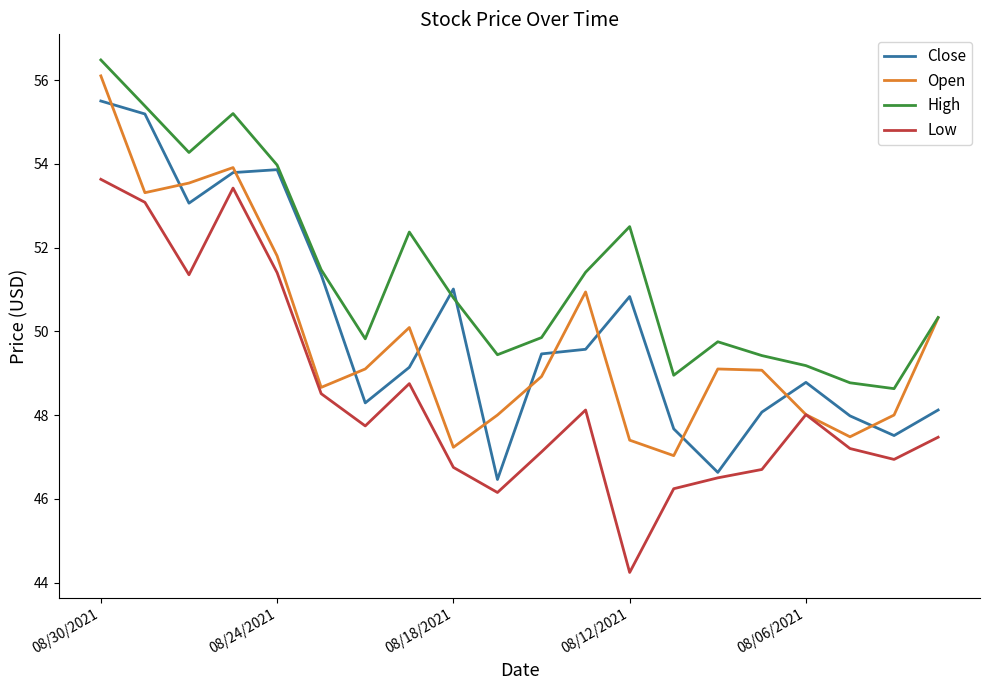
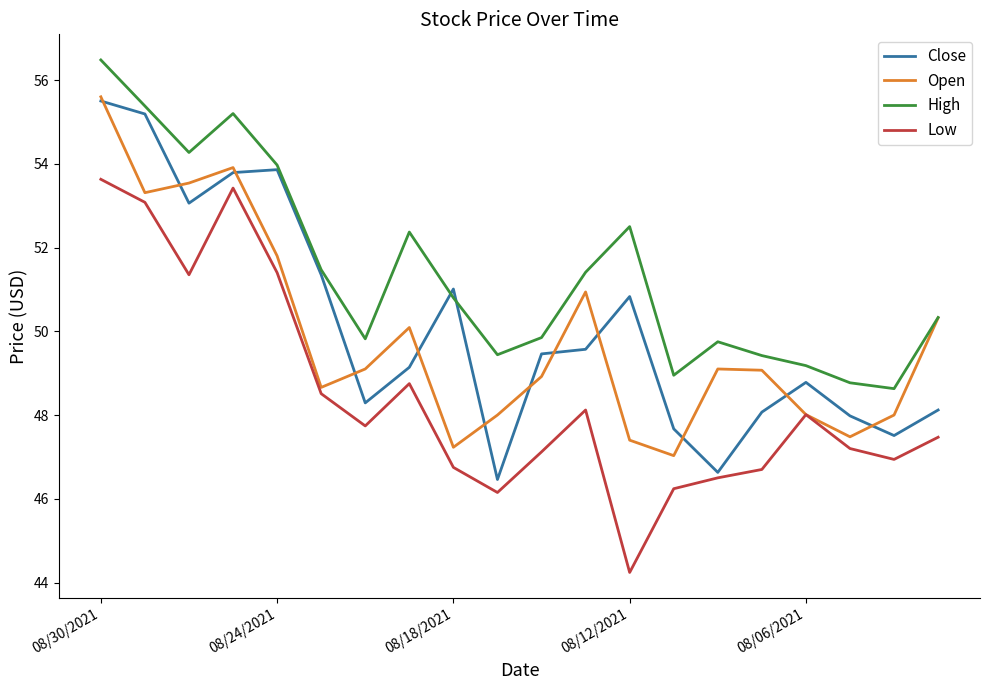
  {
    "Close": {
      "08/30/2021": 55.5,
      "08/24/2021": 53.9,
      "08/18/2021": 51.0,
      "08/12/2021": 50.8,
      "08/06/2021": 48.8
    },
    "Open": {
-     "08/30/2021": 56.1,
+     "08/30/2021": 55.6,
      "08/24/2021": 51.8,
      "08/18/2021": 47.2,
      "08/12/2021": 47.4
    },
    "High": {
      "08/30/2021": 56.5,
      "08/24/2021": 54.0,
      "08/18/2021": 50.8,
      "08/12/2021": 52.5,
      "08/06/2021": 49.2
    },
    "Low": {
      "08/30/2021": 53.6,
      "08/24/2021": 51.4,
      "08/18/2021": 46.8,
      "08/12/2021": 44.2
    }
  }
